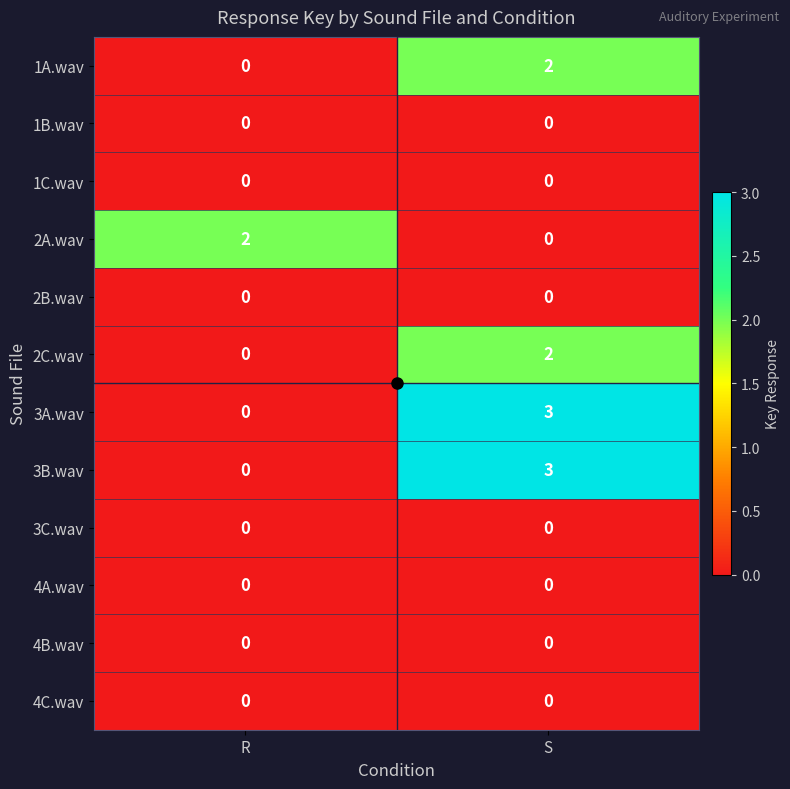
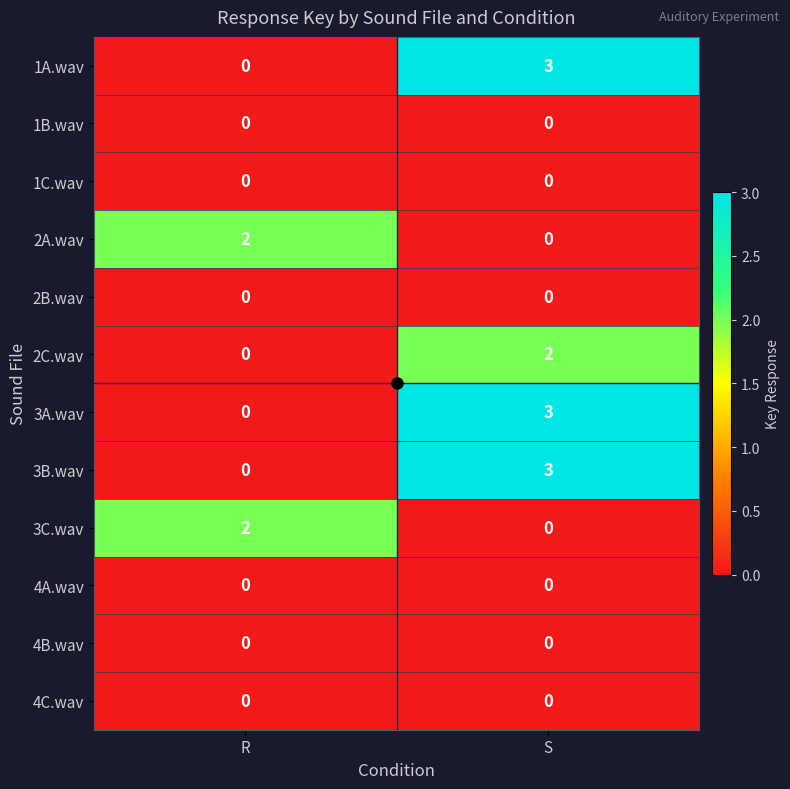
  {
    "1A.wav": {
      "R": 0,
-     "S": 2
+     "S": 3
    },
    "1B.wav": {
      "R": 0,
      "S": 0
    },
    "1C.wav": {
      "R": 0,
      "S": 0
    },
    "2A.wav": {
      "R": 2,
      "S": 0
    },
    "2B.wav": {
      "R": 0,
      "S": 0
    },
    "2C.wav": {
      "R": 0,
      "S": 2
    },
    "3A.wav": {
      "R": 0,
      "S": 3
    },
    "3B.wav": {
      "R": 0,
      "S": 3
    },
    "3C.wav": {
-     "R": 0,
+     "R": 2,
      "S": 0
    },
    "4A.wav": {
      "R": 0,
      "S": 0
    },
    "4B.wav": {
      "R": 0,
      "S": 0
    },
    "4C.wav": {
      "R": 0,
      "S": 0
    }
  }
